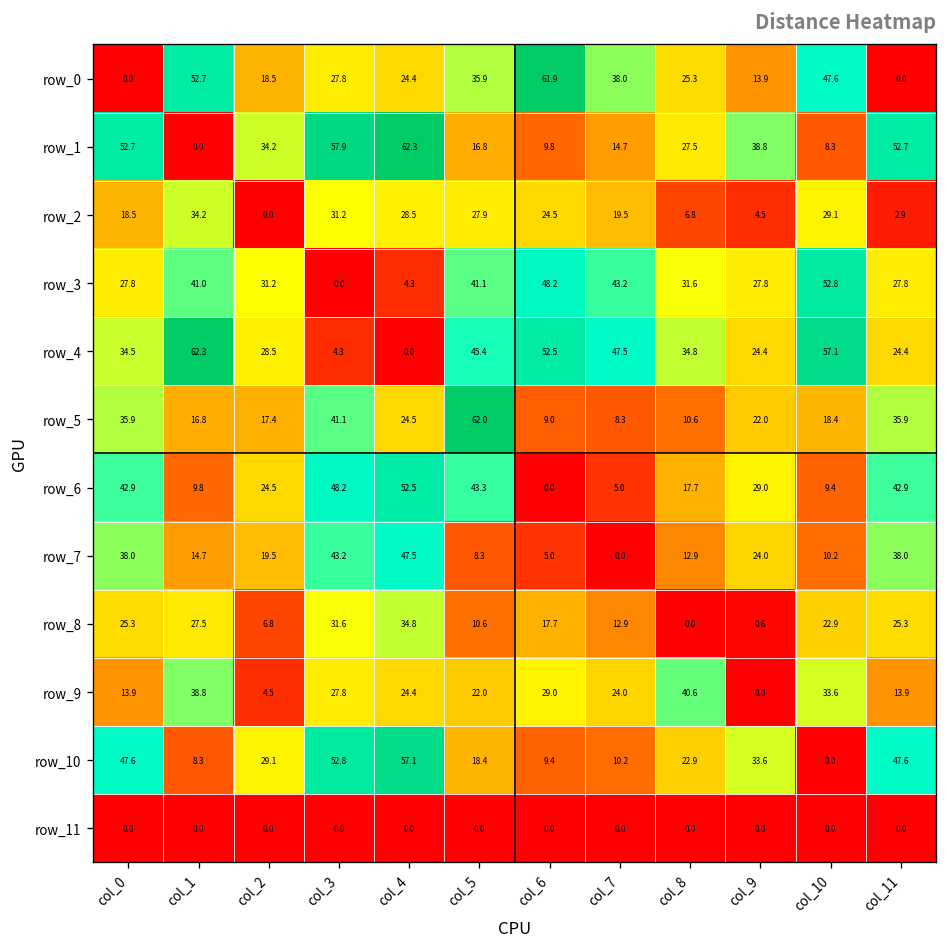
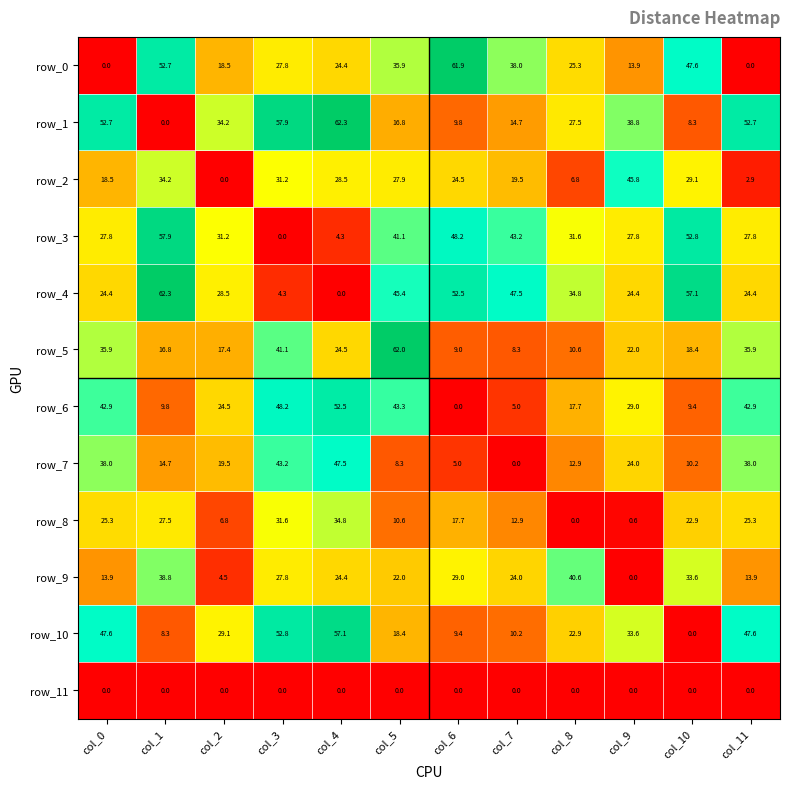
  {
    "row_0": {
      "col_0": 0.0,
      "col_1": 52.7,
      "col_2": 18.5,
      "col_3": 27.8,
      "col_4": 24.4,
      "col_5": 35.9,
      "col_6": 61.9,
      "col_7": 38.0,
      "col_8": 25.3,
      "col_9": 13.9,
      "col_10": 47.6,
      "col_11": 0.0
    },
    "row_1": {
      "col_0": 52.7,
      "col_1": 0.0,
      "col_2": 34.2,
      "col_3": 57.9,
      "col_4": 62.3,
      "col_5": 16.8,
      "col_6": 9.8,
      "col_7": 14.7,
      "col_8": 27.5,
      "col_9": 38.8,
      "col_10": 8.3,
      "col_11": 52.7
    },
    "row_2": {
      "col_0": 18.5,
      "col_1": 34.2,
      "col_2": 0.0,
      "col_3": 31.2,
      "col_4": 28.5,
      "col_5": 27.9,
      "col_6": 24.5,
      "col_7": 19.5,
      "col_8": 6.8,
-     "col_9": 4.5,
+     "col_9": 45.8,
      "col_10": 29.1,
      "col_11": 2.9
    },
    "row_3": {
      "col_0": 27.8,
-     "col_1": 41.0,
+     "col_1": 57.9,
      "col_2": 31.2,
      "col_3": 0.0,
      "col_4": 4.3,
      "col_5": 41.1,
      "col_6": 48.2,
      "col_7": 43.2,
      "col_8": 31.6,
      "col_9": 27.8,
      "col_10": 52.8,
      "col_11": 27.8
    },
    "row_4": {
-     "col_0": 34.5,
+     "col_0": 24.4,
      "col_1": 62.3,
      "col_2": 28.5,
      "col_3": 4.3,
      "col_4": 0.0,
      "col_5": 45.4,
      "col_6": 52.5,
      "col_7": 47.5,
      "col_8": 34.8,
      "col_9": 24.4,
      "col_10": 57.1,
      "col_11": 24.4
    },
    "row_5": {
      "col_0": 35.9,
      "col_1": 16.8,
      "col_2": 17.4,
      "col_3": 41.1,
      "col_4": 24.5,
      "col_5": 62.0,
      "col_6": 9.0,
      "col_7": 8.3,
      "col_8": 10.6,
      "col_9": 22.0,
      "col_10": 18.4,
      "col_11": 35.9
    },
    "row_6": {
      "col_0": 42.9,
      "col_1": 9.8,
      "col_2": 24.5,
      "col_3": 48.2,
      "col_4": 52.5,
      "col_5": 43.3,
      "col_6": 0.0,
      "col_7": 5.0,
      "col_8": 17.7,
      "col_9": 29.0,
      "col_10": 9.4,
      "col_11": 42.9
    },
    "row_7": {
      "col_0": 38.0,
      "col_1": 14.7,
      "col_2": 19.5,
      "col_3": 43.2,
      "col_4": 47.5,
      "col_5": 8.3,
      "col_6": 5.0,
      "col_7": 0.0,
      "col_8": 12.9,
      "col_9": 24.0,
      "col_10": 10.2,
      "col_11": 38.0
    },
    "row_8": {
      "col_0": 25.3,
      "col_1": 27.5,
      "col_2": 6.8,
      "col_3": 31.6,
      "col_4": 34.8,
      "col_5": 10.6,
      "col_6": 17.7,
      "col_7": 12.9,
      "col_8": 0.0,
      "col_9": 0.6,
      "col_10": 22.9,
      "col_11": 25.3
    },
    "row_9": {
      "col_0": 13.9,
      "col_1": 38.8,
      "col_2": 4.5,
      "col_3": 27.8,
      "col_4": 24.4,
      "col_5": 22.0,
      "col_6": 29.0,
      "col_7": 24.0,
      "col_8": 40.6,
      "col_9": 0.0,
      "col_10": 33.6,
      "col_11": 13.9
    },
    "row_10": {
      "col_0": 47.6,
      "col_1": 8.3,
      "col_2": 29.1,
      "col_3": 52.8,
      "col_4": 57.1,
      "col_5": 18.4,
      "col_6": 9.4,
      "col_7": 10.2,
      "col_8": 22.9,
      "col_9": 33.6,
      "col_10": 0.0,
      "col_11": 47.6
    },
    "row_11": {
      "col_0": 0.0,
      "col_1": 0.0,
      "col_2": 0.0,
      "col_3": 0.0,
      "col_4": 0.0,
      "col_5": 0.0,
      "col_6": 0.0,
      "col_7": 0.0,
      "col_8": 0.0,
      "col_9": 0.0,
      "col_10": 0.0,
      "col_11": 0.0
    }
  }
